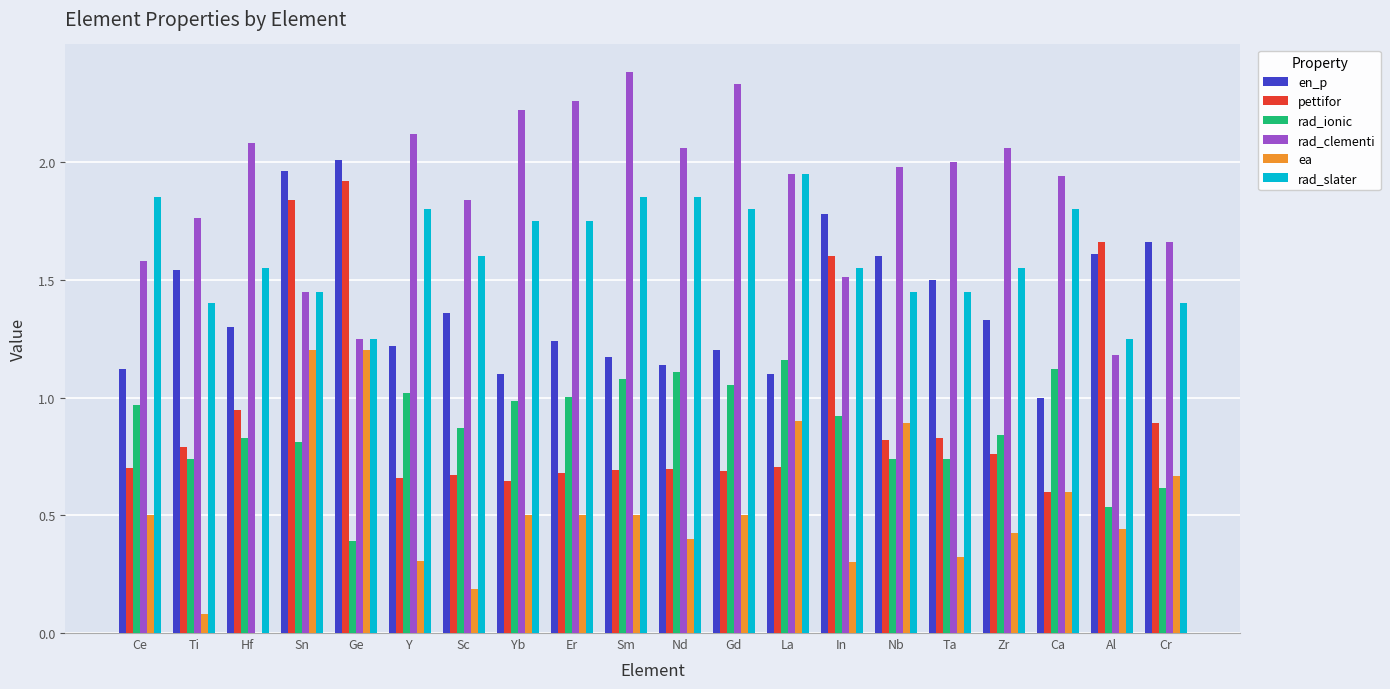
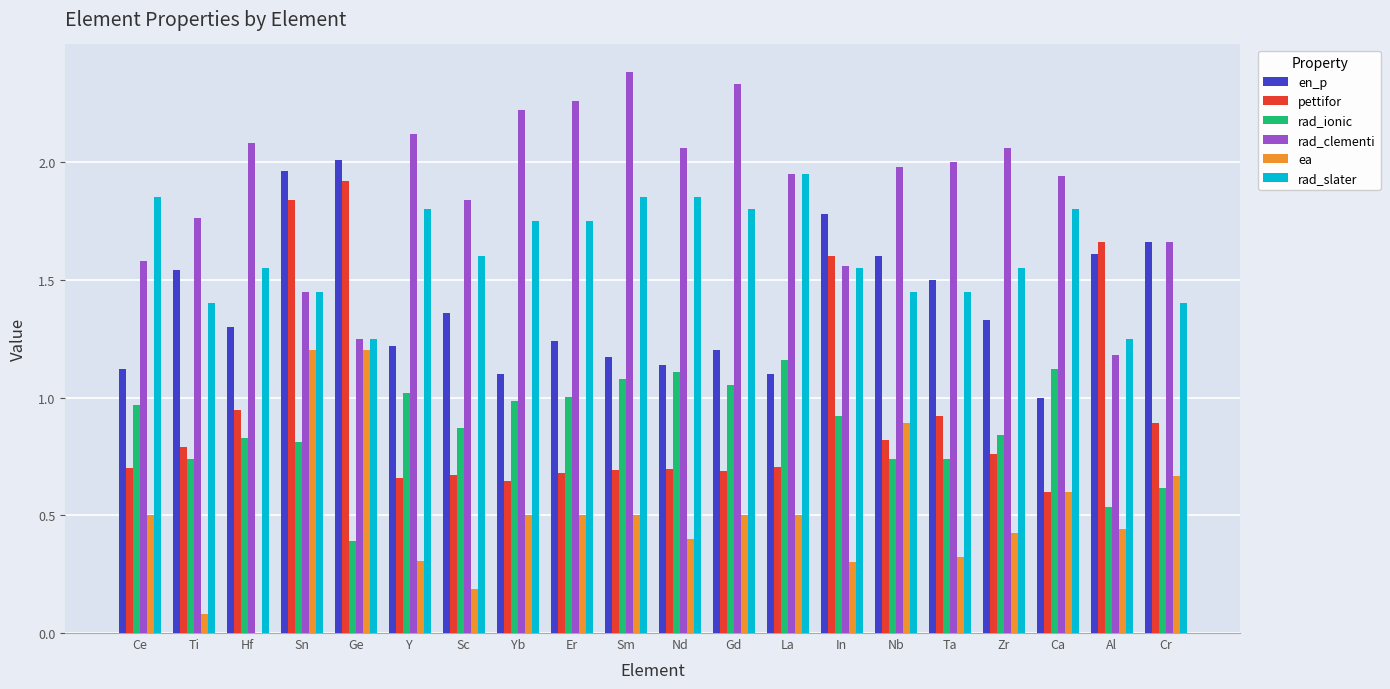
  {
    "en_p": {
      "Ce": 1.12,
      "Ti": 1.54,
      "Hf": 1.30,
      "Sn": 1.96,
      "Ge": 2.01,
      "Y": 1.22,
      "Sc": 1.36,
      "Yb": 1.10,
      "Er": 1.24,
      "Sm": 1.17,
      "Nd": 1.14,
      "Gd": 1.20,
      "La": 1.10,
      "In": 1.78,
      "Nb": 1.60,
      "Ta": 1.50,
      "Zr": 1.33,
      "Ca": 1.00,
      "Al": 1.61,
      "Cr": 1.66
    },
    "pettifor": {
      "Ce": 0.70,
      "Ti": 0.79,
      "Hf": 0.95,
      "Sn": 1.84,
      "Ge": 1.92,
      "Y": 0.66,
      "Sc": 0.67,
      "Yb": 0.65,
      "Er": 0.68,
      "Sm": 0.69,
      "Nd": 0.70,
      "Gd": 0.69,
      "La": 0.71,
      "In": 1.60,
      "Nb": 0.82,
-     "Ta": 0.83,
+     "Ta": 0.92,
      "Zr": 0.76,
      "Ca": 0.60,
      "Al": 1.66,
      "Cr": 0.89
    },
    "rad_ionic": {
      "Ce": 0.97,
      "Ti": 0.74,
      "Hf": 0.83,
      "Sn": 0.81,
      "Ge": 0.39,
      "Y": 1.02,
      "Sc": 0.87,
      "Yb": 0.99,
      "Er": 1.00,
      "Sm": 1.08,
      "Nd": 1.11,
      "Gd": 1.05,
      "La": 1.16,
      "In": 0.92,
      "Nb": 0.74,
      "Ta": 0.74,
      "Zr": 0.84,
      "Ca": 1.12,
      "Al": 0.54,
      "Cr": 0.62
    },
    "rad_clementi": {
      "Ce": 1.58,
      "Ti": 1.76,
      "Hf": 2.08,
      "Sn": 1.45,
      "Ge": 1.25,
      "Y": 2.12,
      "Sc": 1.84,
      "Yb": 2.22,
      "Er": 2.26,
      "Sm": 2.38,
      "Nd": 2.06,
      "Gd": 2.33,
      "La": 1.95,
-     "In": 1.51,
+     "In": 1.56,
      "Nb": 1.98,
      "Ta": 2.00,
      "Zr": 2.06,
      "Ca": 1.94,
      "Al": 1.18,
      "Cr": 1.66
    },
    "ea": {
      "Ce": 0.5,
      "Ti": 0.08,
      "Hf": 0.0,
      "Sn": 1.2,
      "Ge": 1.2,
      "Y": 0.3,
      "Sc": 0.19,
      "Yb": 0.5,
      "Er": 0.5,
      "Sm": 0.5,
      "Nd": 0.4,
      "Gd": 0.5,
-     "La": 0.9,
+     "La": 0.5,
      "In": 0.3,
      "Nb": 0.9,
      "Ta": 0.32,
      "Zr": 0.43,
      "Ca": 0.6,
      "Al": 0.44,
      "Cr": 0.67
    },
    "rad_slater": {
      "Ce": 1.85,
      "Ti": 1.40,
      "Hf": 1.55,
      "Sn": 1.45,
      "Ge": 1.25,
      "Y": 1.80,
      "Sc": 1.60,
      "Yb": 1.75,
      "Er": 1.75,
      "Sm": 1.85,
      "Nd": 1.85,
      "Gd": 1.80,
      "La": 1.95,
      "In": 1.55,
      "Nb": 1.45,
      "Ta": 1.45,
      "Zr": 1.55,
      "Ca": 1.80,
      "Al": 1.25,
      "Cr": 1.40
    }
  }
